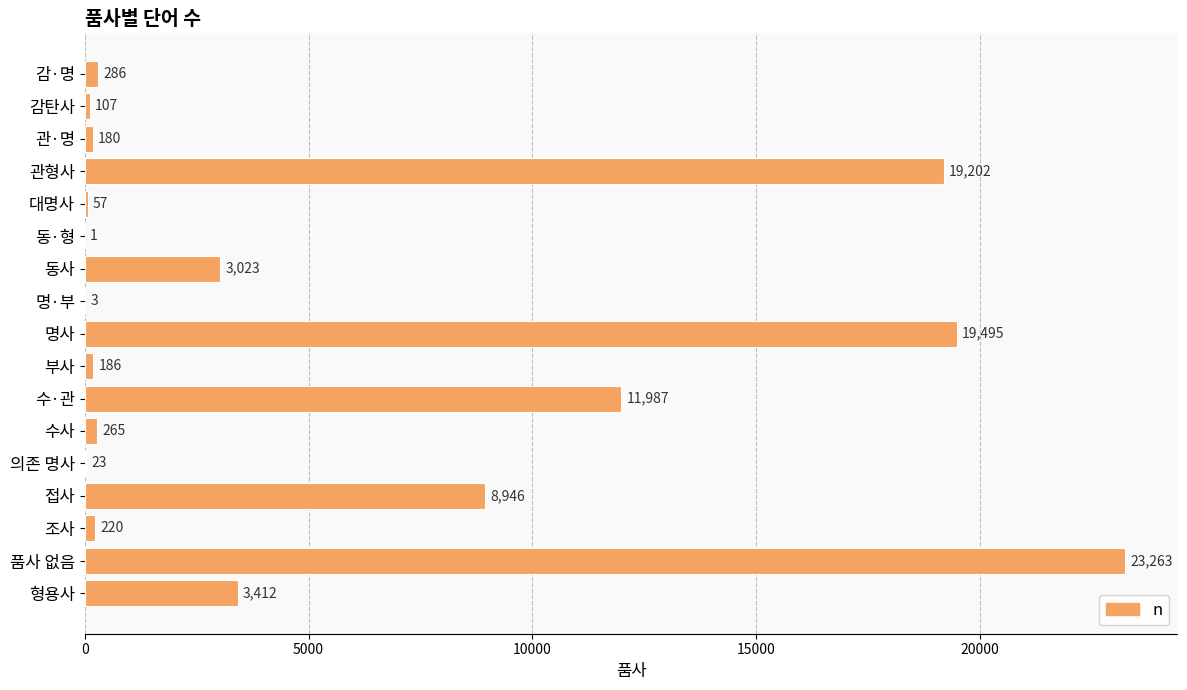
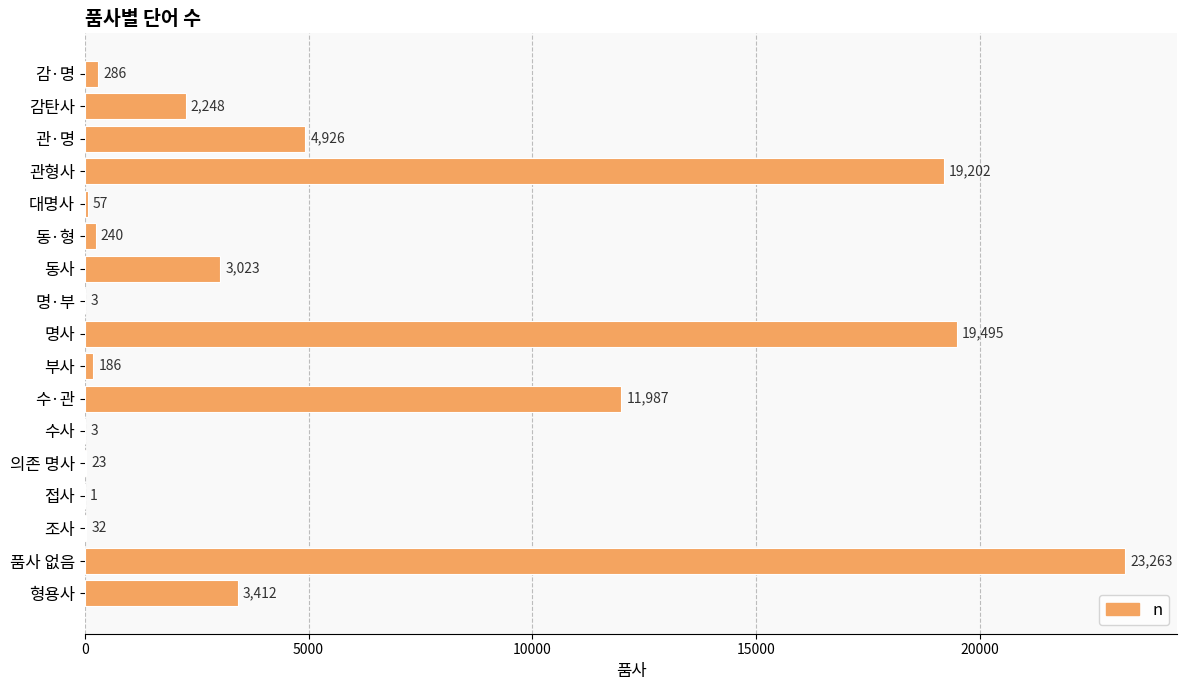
  {
    "감·명": "286",
-   "감탄사": "107",
-   "관·명": "180",
+   "감탄사": "2,248",
+   "관·명": "4,926",
    "관형사": "19,202",
    "대명사": "57",
-   "동·형": "1",
+   "동·형": "240",
    "동사": "3,023",
    "명·부": "3",
    "명사": "19,495",
    "부사": "186",
    "수·관": "11,987",
-   "수사": "265",
+   "수사": "3",
    "의존 명사": "23",
-   "접사": "8,946",
-   "조사": "220",
+   "접사": "1",
+   "조사": "32",
    "품사 없음": "23,263",
    "형용사": "3,412"
  }
